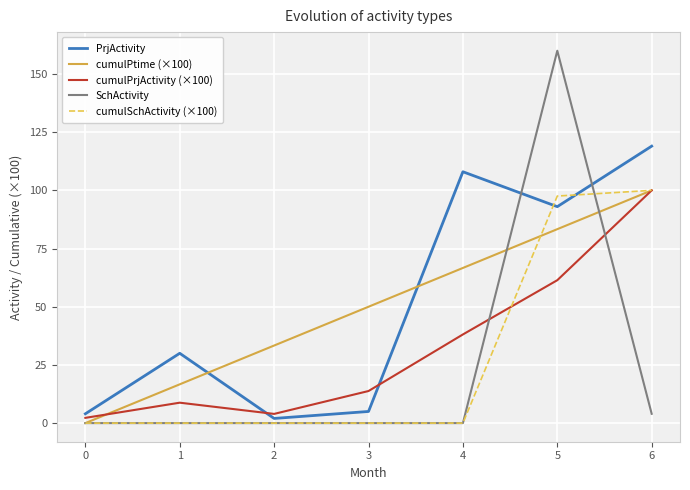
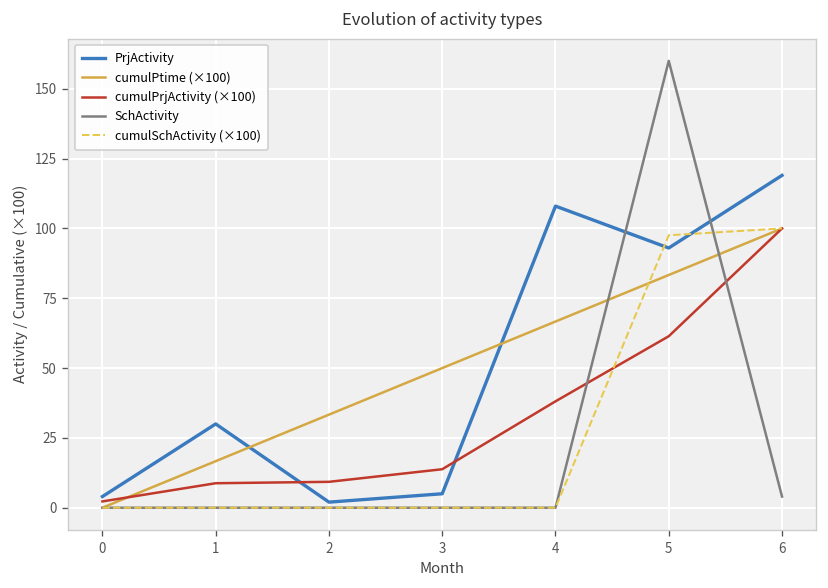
  {
    "PrjActivity": {
      "0": 4,
      "1": 30,
      "2": 2,
      "3": 5,
      "4": 108,
      "5": 93,
      "6": 119
    },
    "cumulPrjActivity (×100)": {
      "0": 2,
      "1": 9,
-     "2": 4,
+     "2": 9,
      "3": 14,
      "4": 38,
      "5": 61
    },
    "SchActivity": {
      "5": 160,
      "6": 4
    }
  }
